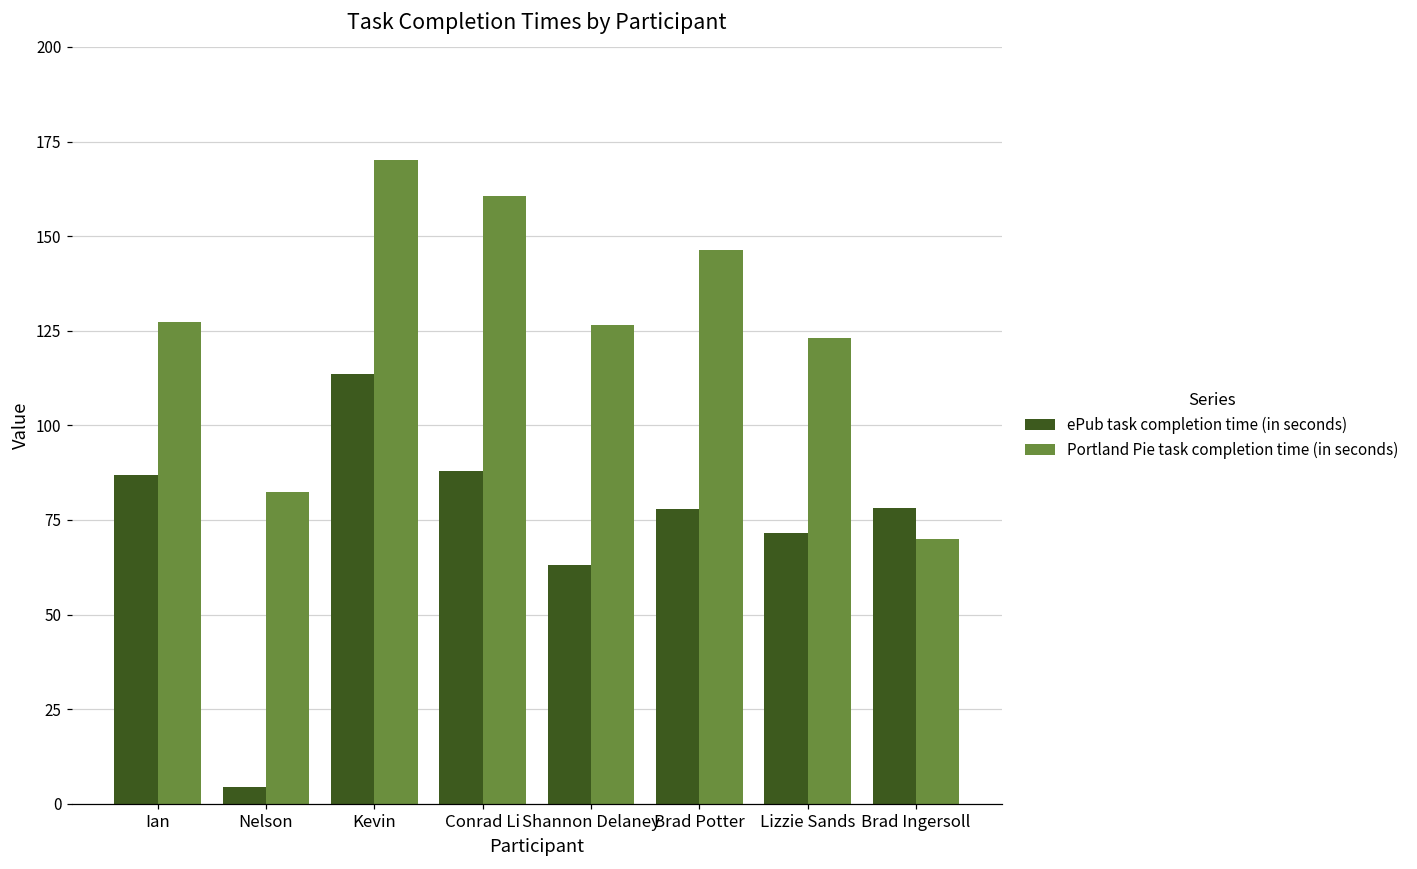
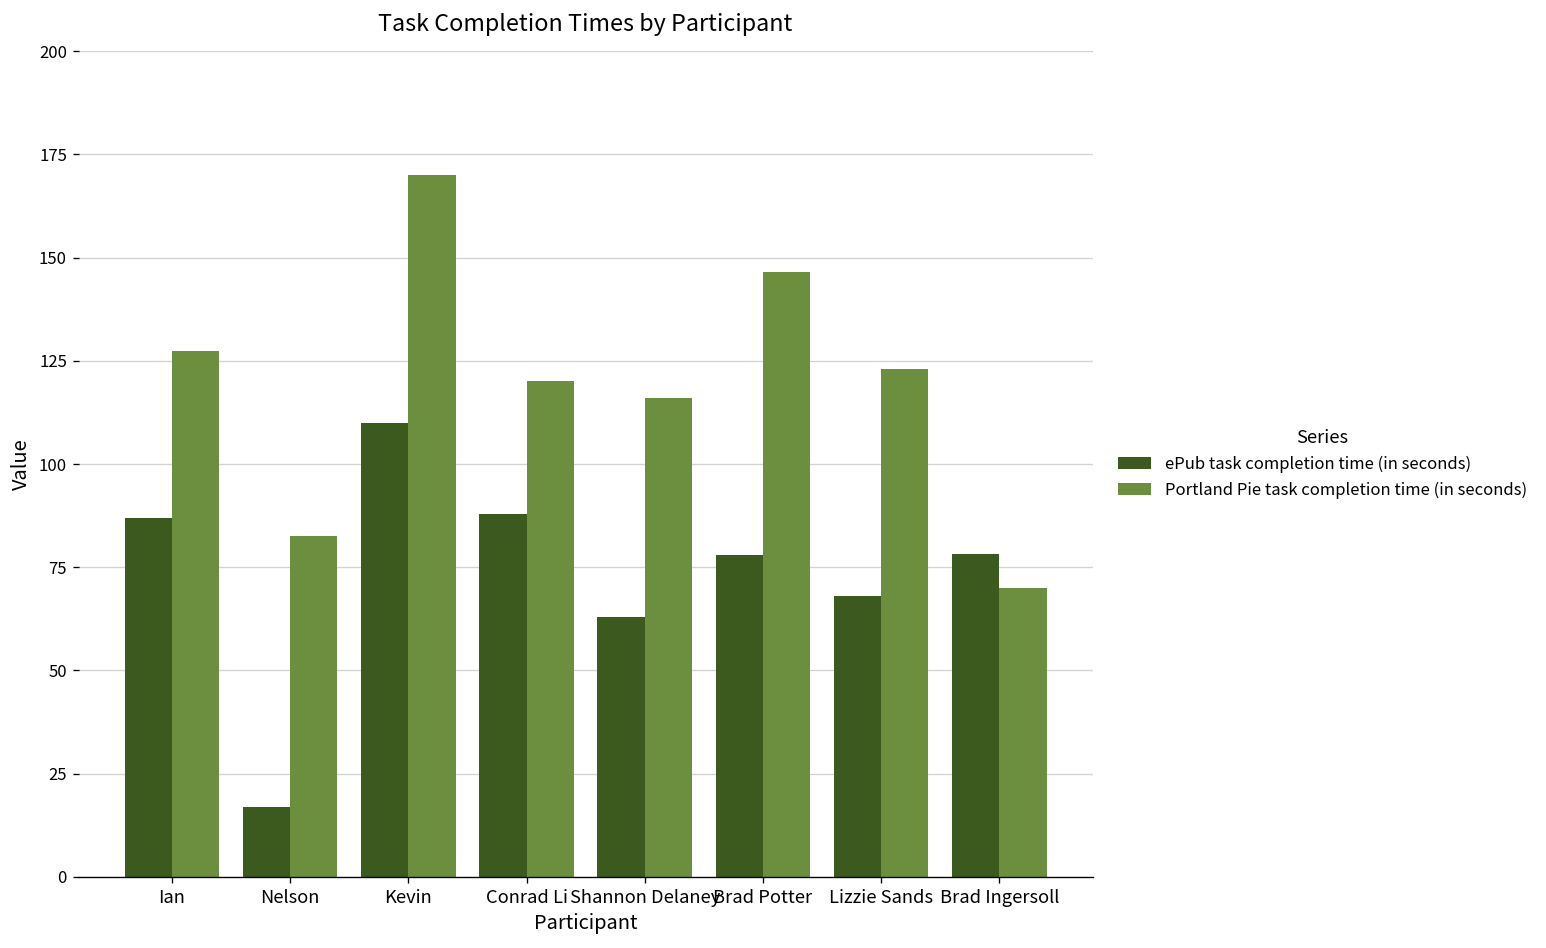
  {
    "ePub task completion time (in seconds)": {
      "Ian": 87,
-     "Nelson": 5,
-     "Kevin": 114,
+     "Nelson": 17,
+     "Kevin": 110,
      "Conrad Li": 88,
      "Shannon Delaney": 63,
      "Brad Potter": 78,
-     "Lizzie Sands": 72,
+     "Lizzie Sands": 68,
      "Brad Ingersoll": 78
    },
    "Portland Pie task completion time (in seconds)": {
      "Ian": 127,
      "Nelson": 83,
      "Kevin": 170,
-     "Conrad Li": 161,
-     "Shannon Delaney": 127,
+     "Conrad Li": 120,
+     "Shannon Delaney": 116,
      "Brad Potter": 146,
      "Lizzie Sands": 123,
      "Brad Ingersoll": 70
    }
  }
